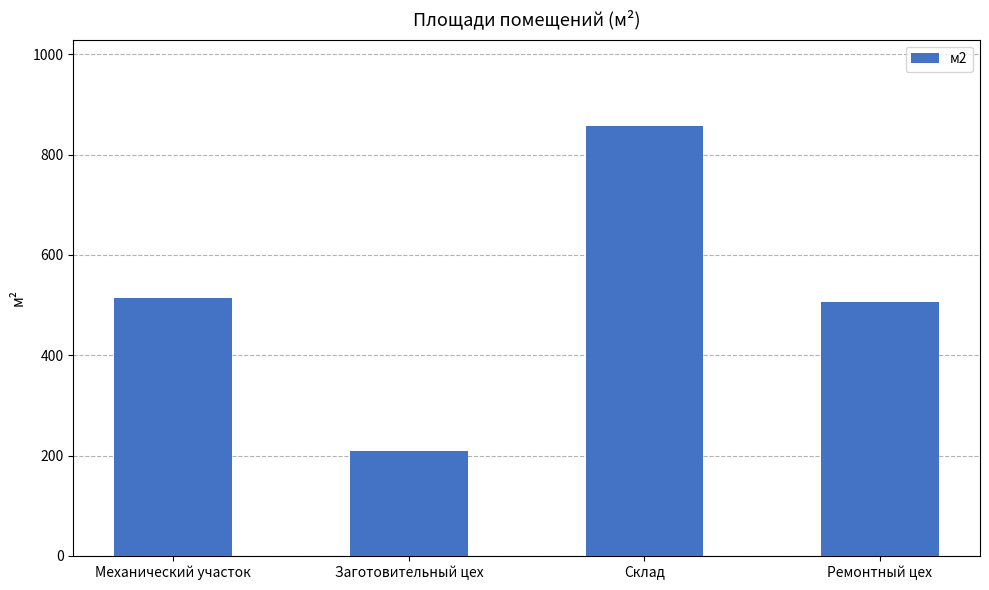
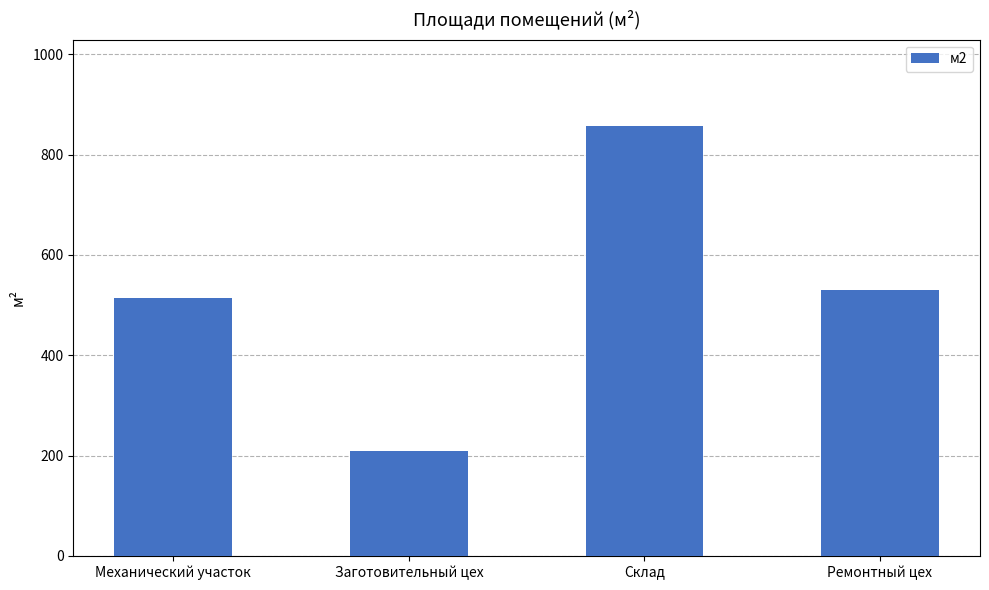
  {
    "Механический участок": 520,
    "Заготовительный цех": 210,
    "Склад": 860,
-   "Ремонтный цех": 510
+   "Ремонтный цех": 530
  }
